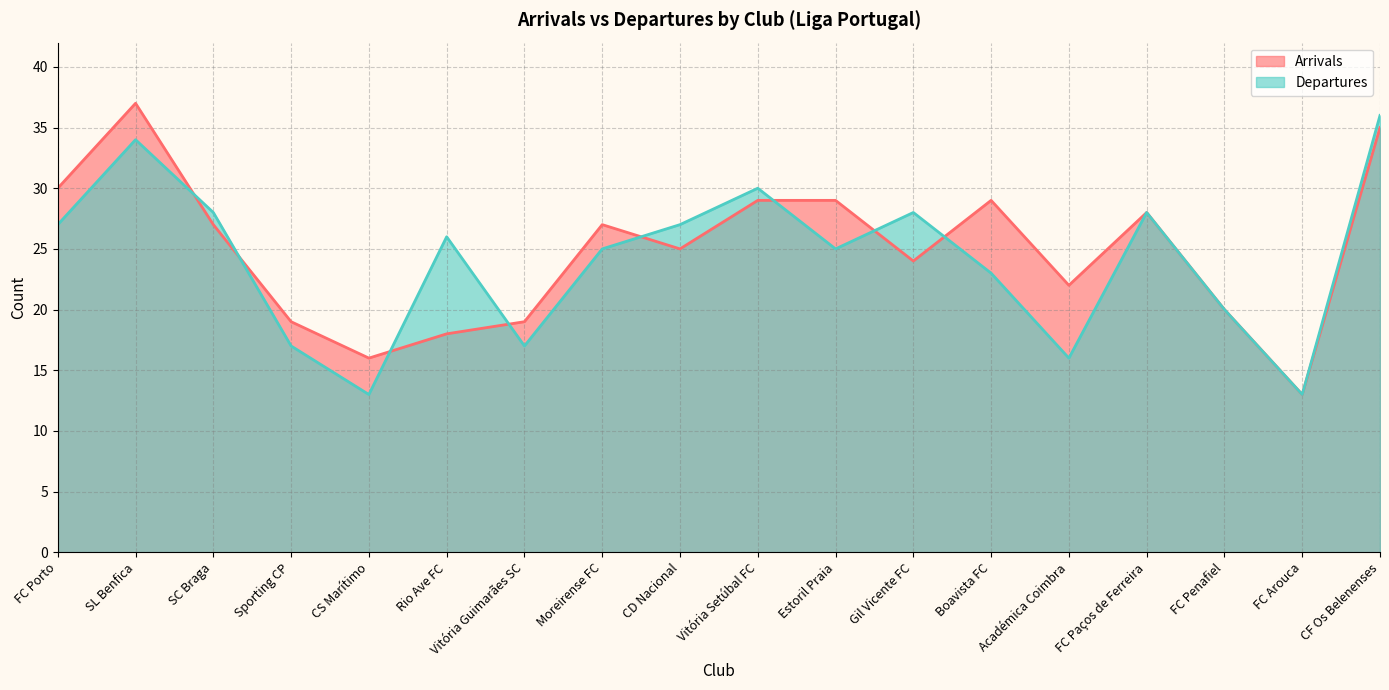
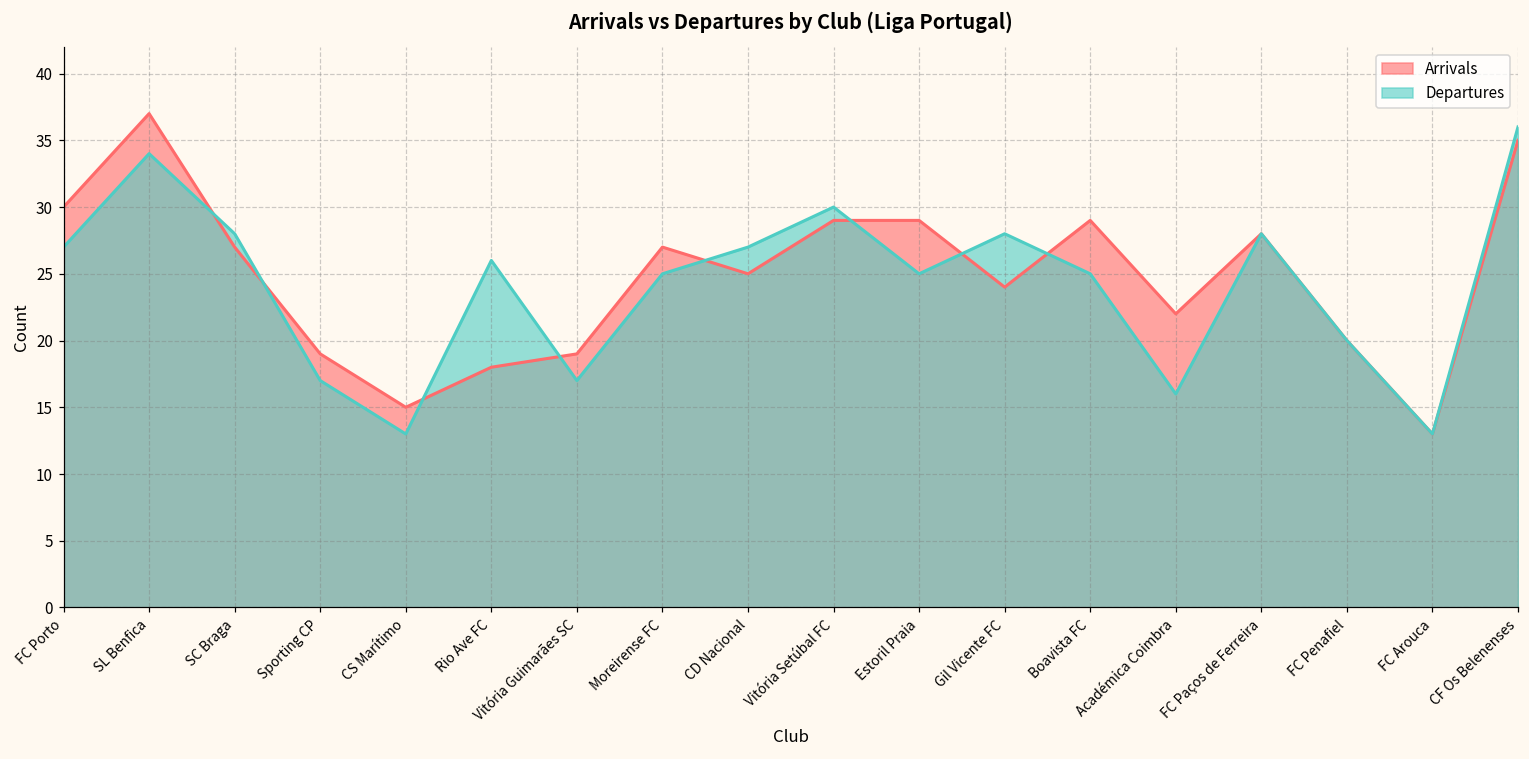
  {
    "Arrivals": {
      "FC Porto": 30,
      "SL Benfica": 37,
      "SC Braga": 27,
      "Sporting CP": 19,
-     "CS Marítimo": 16,
+     "CS Marítimo": 15,
      "Rio Ave FC": 18,
      "Vitória Guimarães SC": 19,
      "Moreirense FC": 27,
      "CD Nacional": 25,
      "Vitória Setúbal FC": 29,
      "Estoril Praia": 29,
      "Gil Vicente FC": 24,
      "Boavista FC": 29,
      "Académica Coimbra": 22,
      "CF Os Belenenses": 35
    },
    "Departures": {
      "FC Porto": 27,
      "SL Benfica": 34,
      "SC Braga": 28,
      "Sporting CP": 17,
      "CS Marítimo": 13,
      "Rio Ave FC": 26,
      "Vitória Guimarães SC": 17,
      "Moreirense FC": 25,
      "CD Nacional": 27,
      "Vitória Setúbal FC": 30,
      "Estoril Praia": 25,
      "Gil Vicente FC": 28,
-     "Boavista FC": 23,
+     "Boavista FC": 25,
      "Académica Coimbra": 16,
      "CF Os Belenenses": 36
    }
  }
